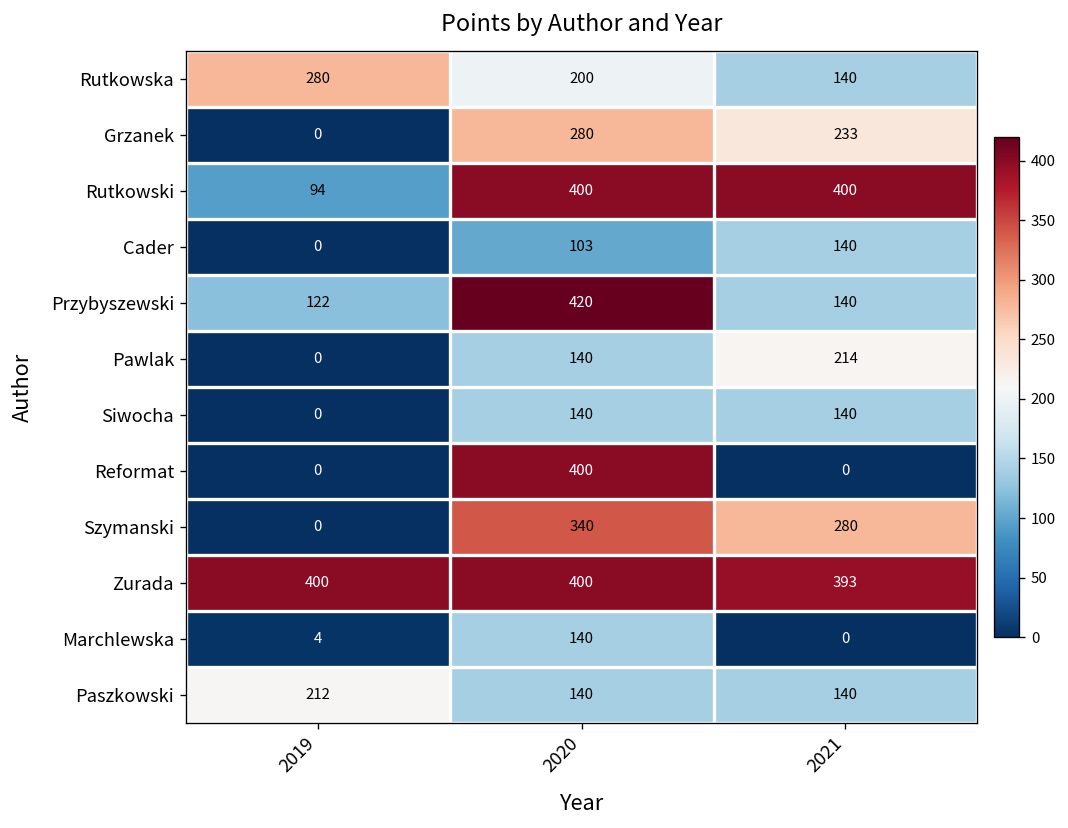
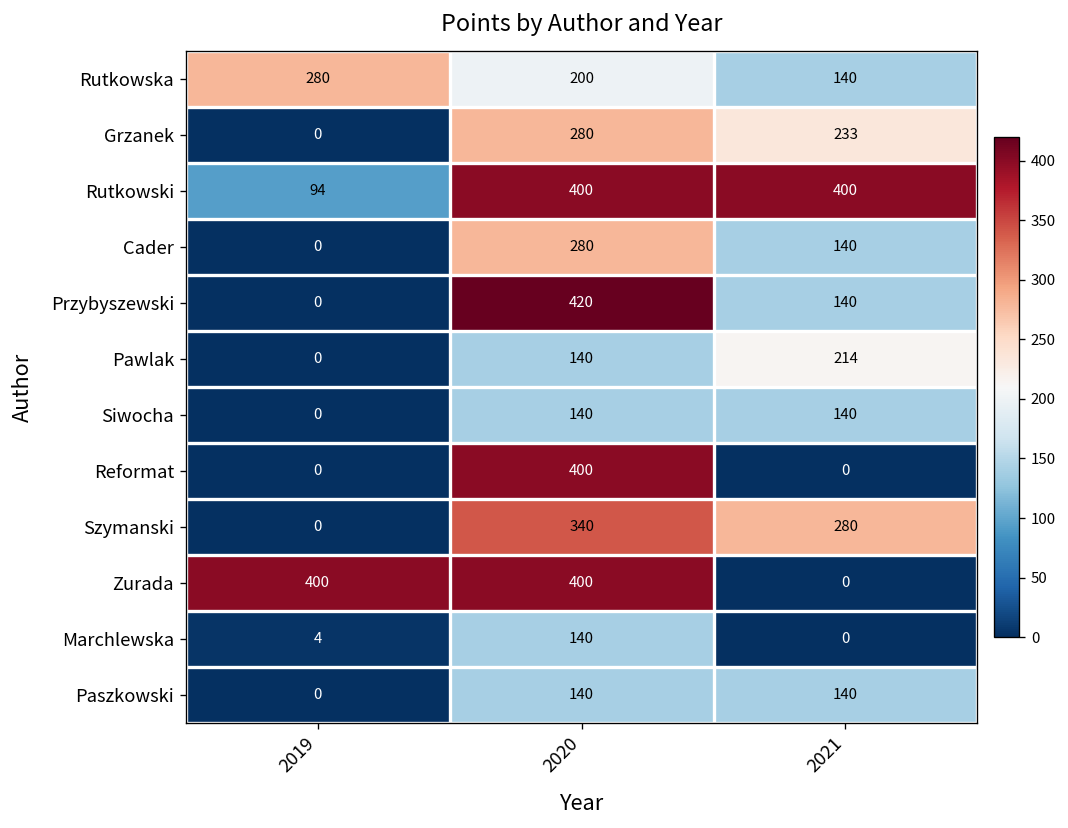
  {
    "Rutkowska": {
      "2019": 280,
      "2020": 200,
      "2021": 140
    },
    "Grzanek": {
      "2019": 0,
      "2020": 280,
      "2021": 233
    },
    "Rutkowski": {
      "2019": 94,
      "2020": 400,
      "2021": 400
    },
    "Cader": {
      "2019": 0,
-     "2020": 103,
+     "2020": 280,
      "2021": 140
    },
    "Przybyszewski": {
-     "2019": 122,
+     "2019": 0,
      "2020": 420,
      "2021": 140
    },
    "Pawlak": {
      "2019": 0,
      "2020": 140,
      "2021": 214
    },
    "Siwocha": {
      "2019": 0,
      "2020": 140,
      "2021": 140
    },
    "Reformat": {
      "2019": 0,
      "2020": 400,
      "2021": 0
    },
    "Szymanski": {
      "2019": 0,
      "2020": 340,
      "2021": 280
    },
    "Zurada": {
      "2019": 400,
      "2020": 400,
-     "2021": 393
+     "2021": 0
    },
    "Marchlewska": {
      "2019": 4,
      "2020": 140,
      "2021": 0
    },
    "Paszkowski": {
-     "2019": 212,
+     "2019": 0,
      "2020": 140,
      "2021": 140
    }
  }
